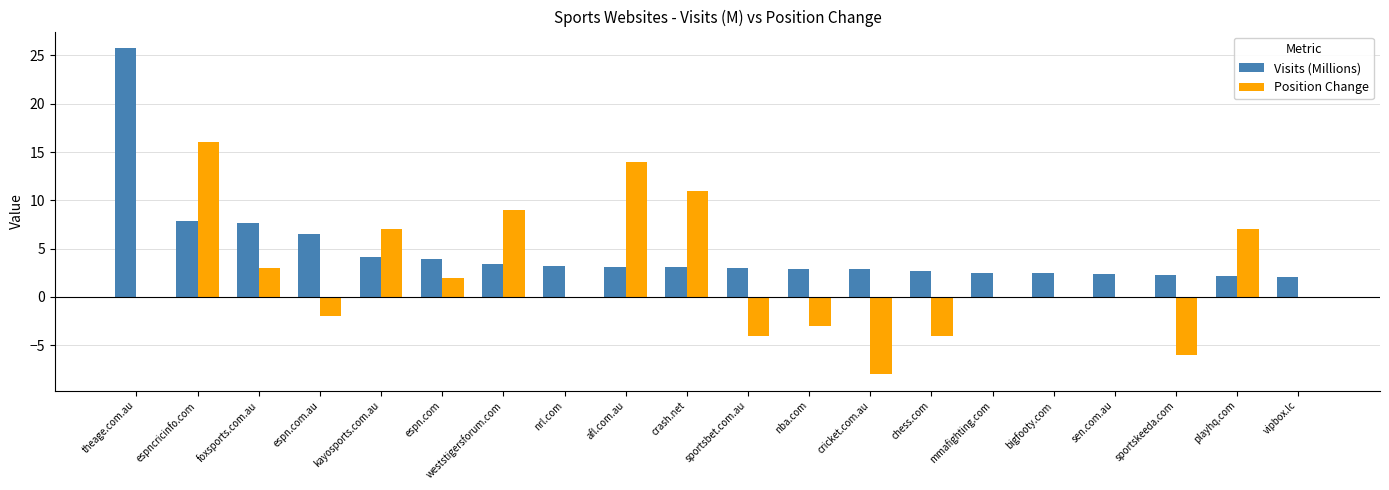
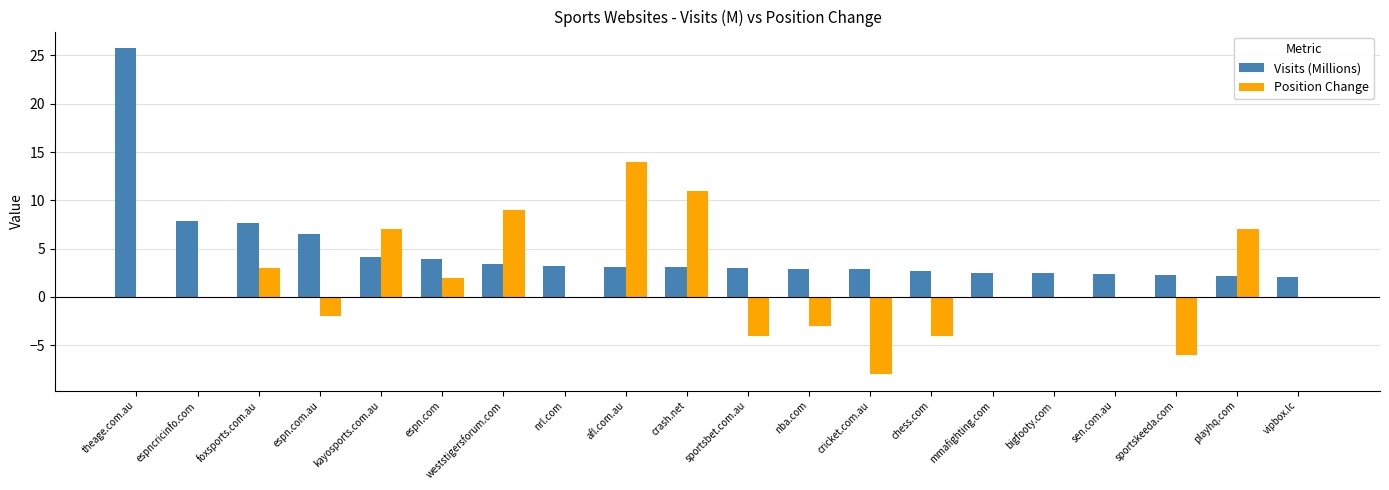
  {
    "Visits (Millions)": {
      "theage.com.au": 26,
      "espncricinfo.com": 8,
      "foxsports.com.au": 8,
      "espn.com.au": 6,
      "kayosports.com.au": 4,
      "espn.com": 4,
      "weststigersforum.com": 3,
      "nrl.com": 3,
      "afl.com.au": 3,
      "crash.net": 3,
      "sportsbet.com.au": 3,
      "nba.com": 3,
      "cricket.com.au": 3,
      "chess.com": 3,
      "mmafighting.com": 3,
      "bigfooty.com": 2,
      "sen.com.au": 2,
      "sportskeeda.com": 2,
      "playhq.com": 2,
      "vipbox.lc": 2
    },
    "Position Change": {
      "theage.com.au": 0,
-     "espncricinfo.com": 16,
+     "espncricinfo.com": 0,
      "foxsports.com.au": 3,
      "espn.com.au": -2,
      "kayosports.com.au": 7,
      "espn.com": 2,
      "weststigersforum.com": 9,
      "nrl.com": 0,
      "afl.com.au": 14,
      "crash.net": 11,
      "sportsbet.com.au": -4,
      "nba.com": -3,
      "cricket.com.au": -8,
      "chess.com": -4,
      "mmafighting.com": 0,
      "bigfooty.com": 0,
      "sen.com.au": 0,
      "sportskeeda.com": -6,
      "playhq.com": 7,
      "vipbox.lc": 0
    }
  }
